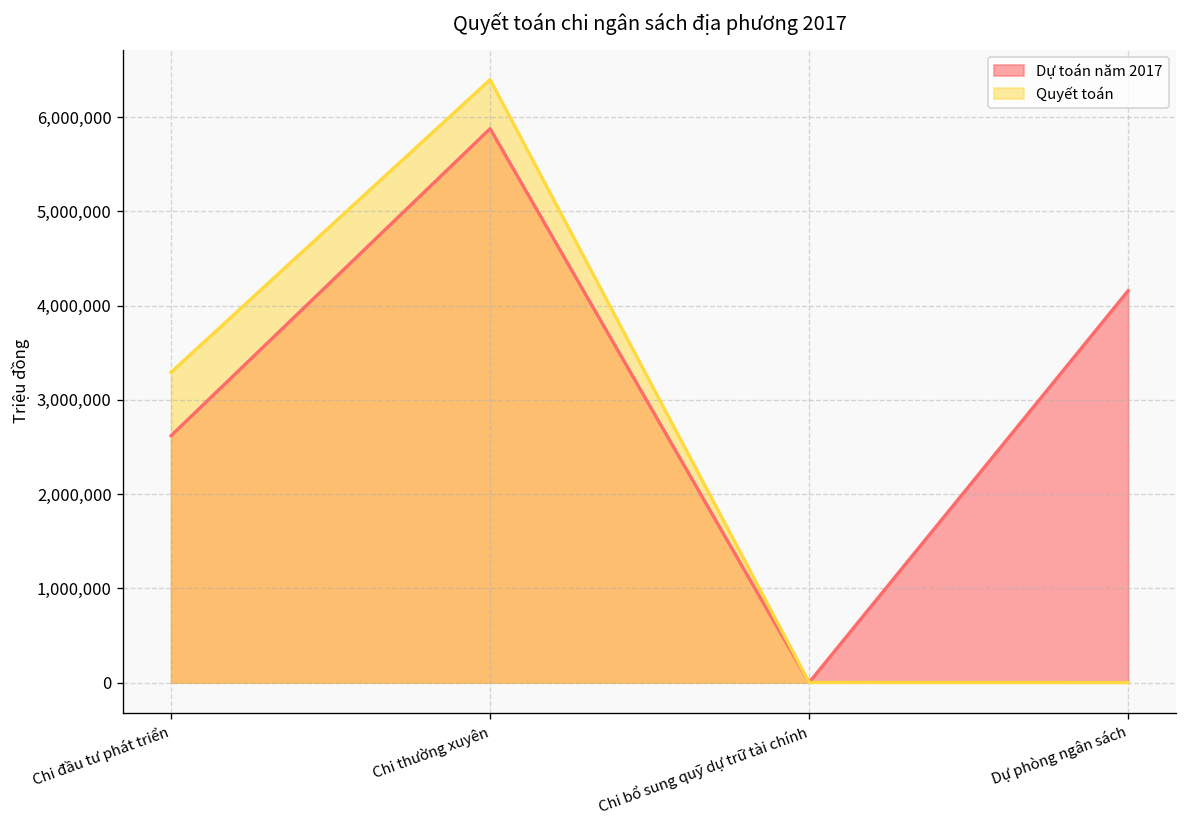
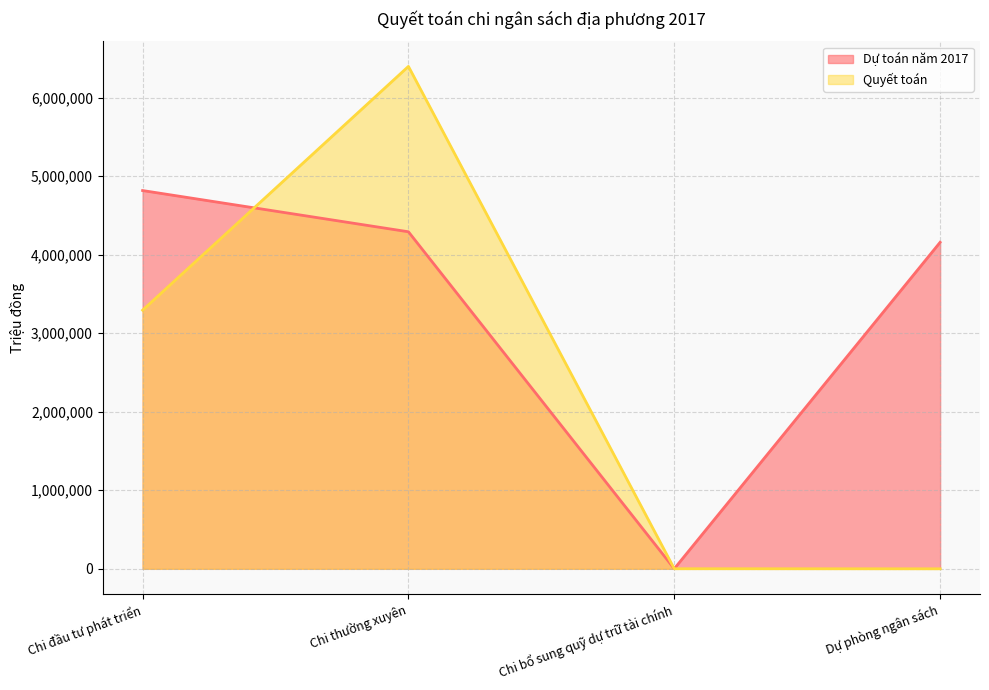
  {
    "Dự toán năm 2017": {
-     "Chi đầu tư phát triển": "2,600,000",
-     "Chi thường xuyên": "5,900,000",
+     "Chi đầu tư phát triển": "4,800,000",
+     "Chi thường xuyên": "4,300,000",
      "Dự phòng ngân sách": "4,200,000"
    },
    "Quyết toán": {
      "Chi đầu tư phát triển": "3,300,000",
      "Chi thường xuyên": "6,400,000",
      "Dự phòng ngân sách": "0"
    }
  }
